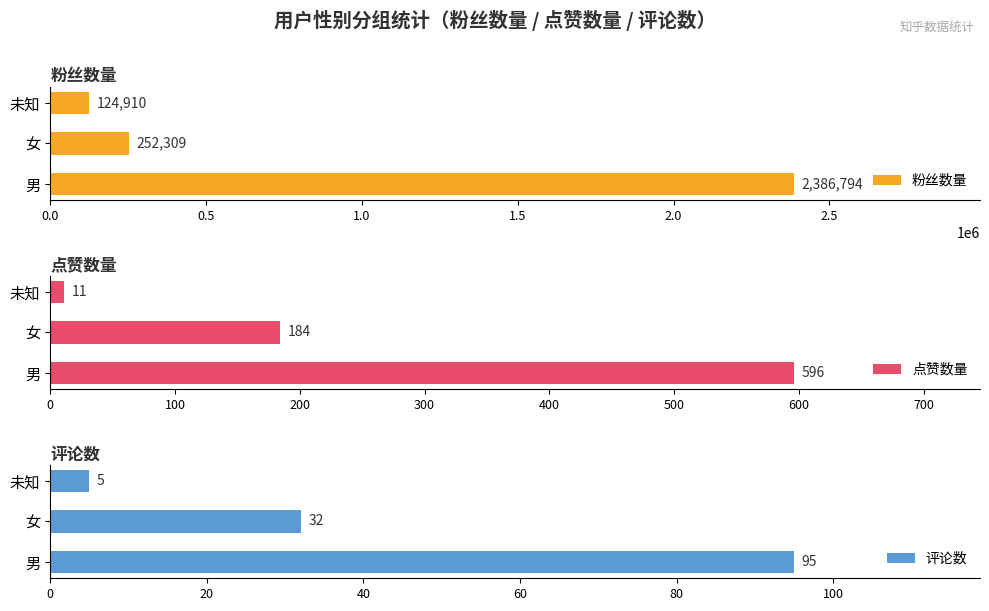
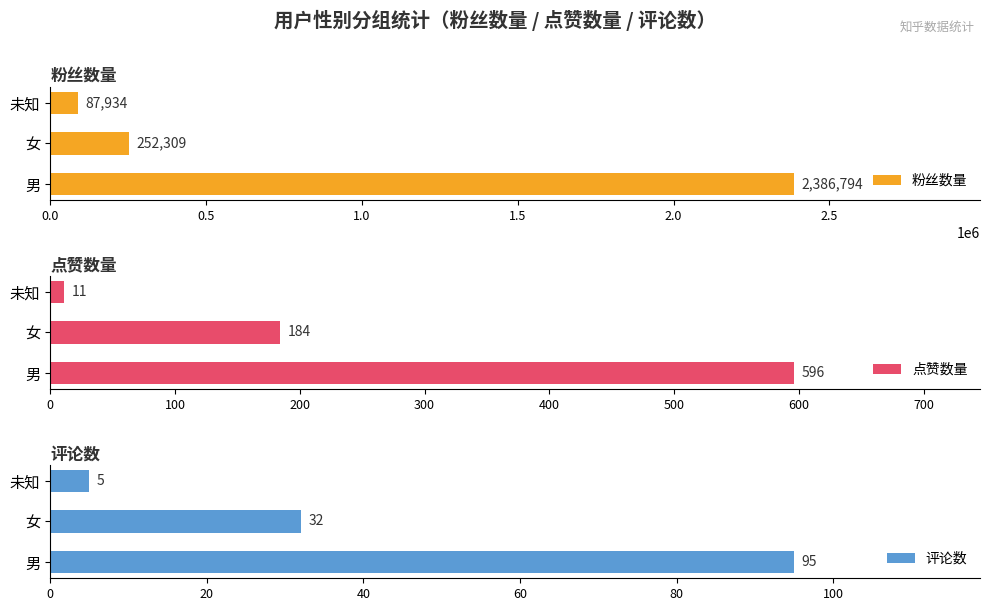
  {
    "粉丝数量": {
-     "未知": "124,910",
+     "未知": "87,934",
      "女": "252,309",
      "男": "2,386,794"
    },
    "点赞数量": {
      "未知": "11",
      "女": "184",
      "男": "596"
    },
    "评论数": {
      "未知": "5",
      "女": "32",
      "男": "95"
    }
  }
